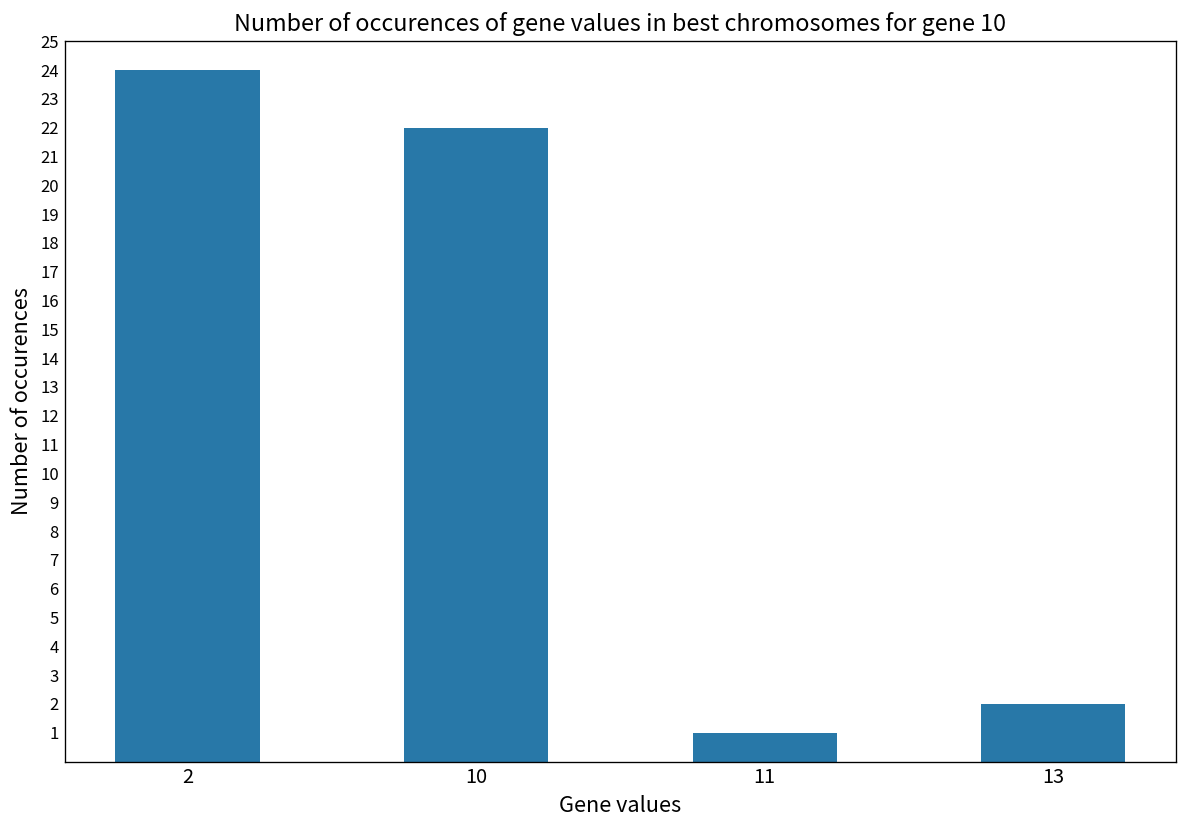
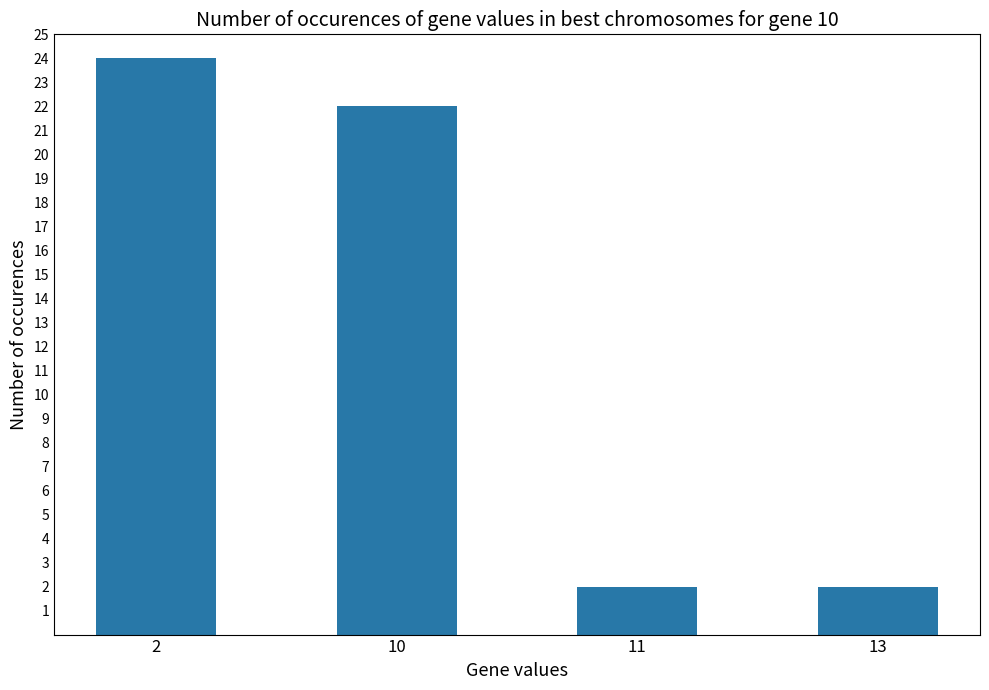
  {
    "2": 24,
    "10": 22,
-   "11": 1,
+   "11": 2,
    "13": 2
  }
